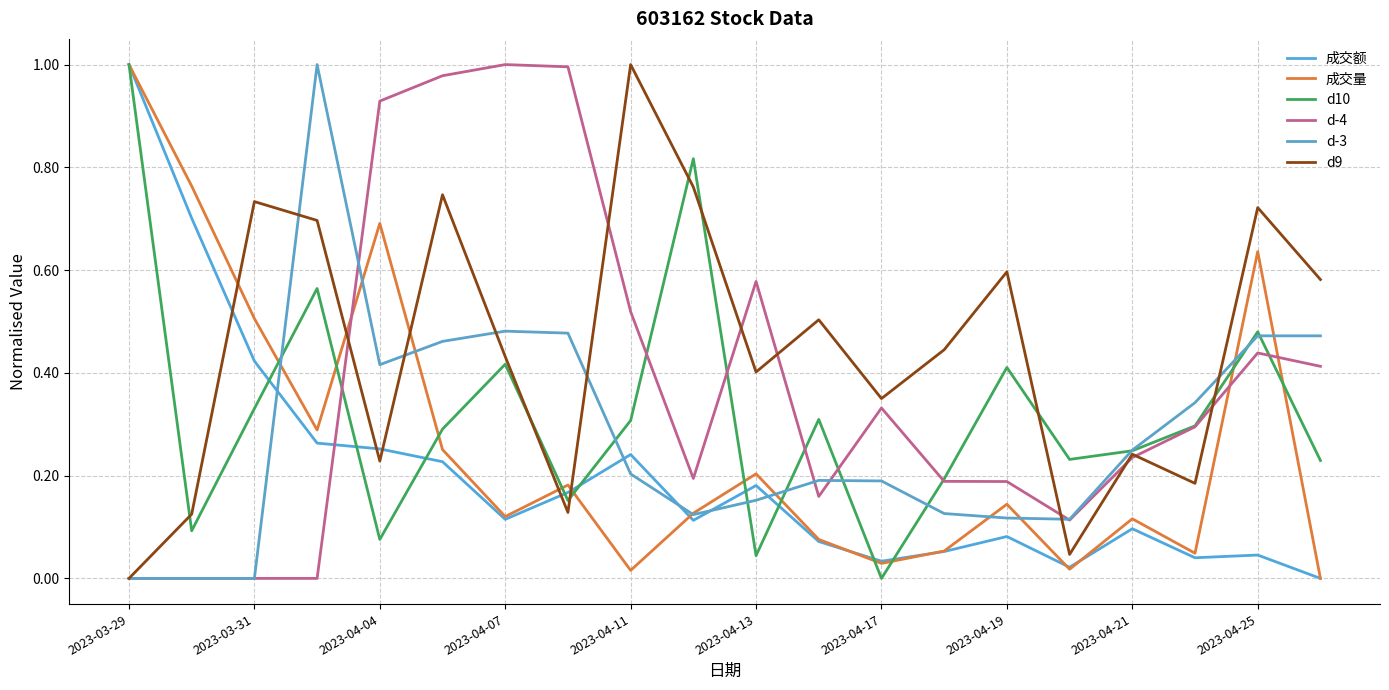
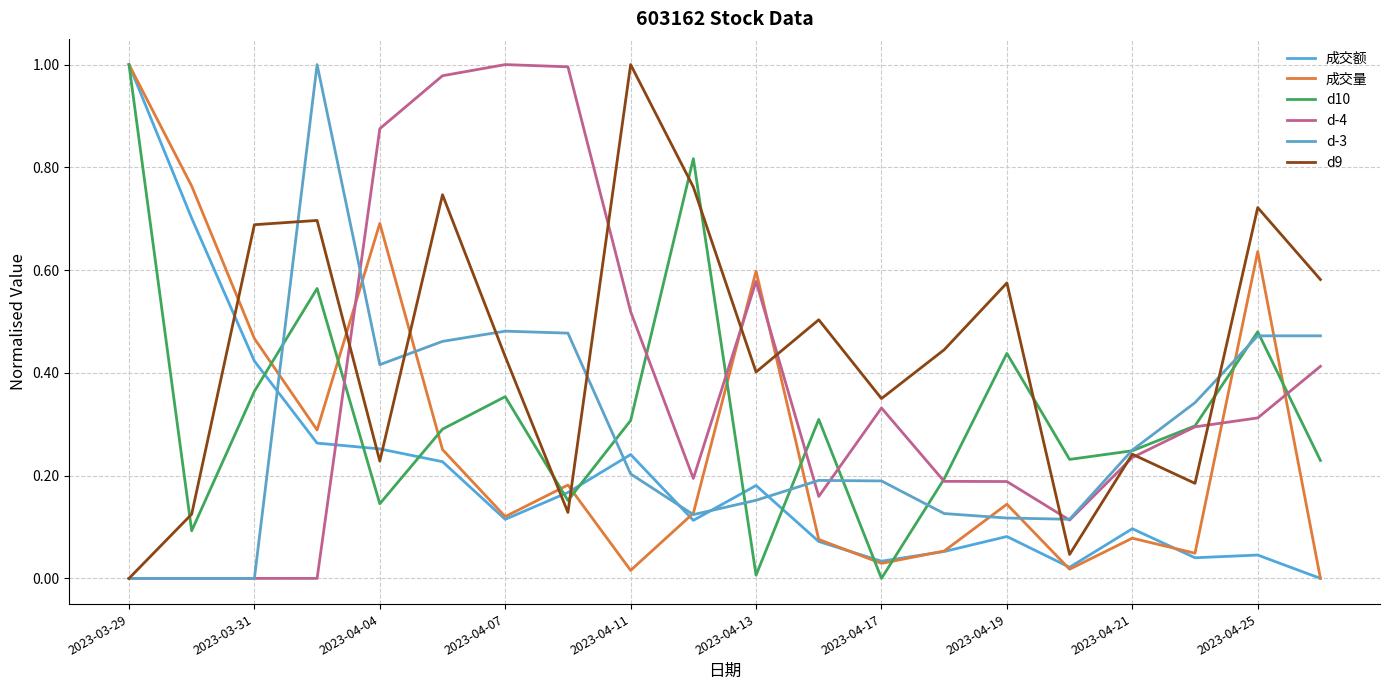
  {
    "成交量": {
-     "2023-03-31": 0.51,
+     "2023-03-31": 0.47,
      "2023-04-04": 0.69,
      "2023-04-07": 0.12,
      "2023-04-11": 0.02,
-     "2023-04-13": 0.20,
+     "2023-04-13": 0.60,
      "2023-04-19": 0.14,
-     "2023-04-21": 0.12,
+     "2023-04-21": 0.08,
      "2023-04-25": 0.64
    },
    "d10": {
-     "2023-03-31": 0.33,
-     "2023-04-04": 0.08,
-     "2023-04-07": 0.42,
+     "2023-03-31": 0.36,
+     "2023-04-04": 0.15,
+     "2023-04-07": 0.35,
      "2023-04-11": 0.31,
-     "2023-04-13": 0.04,
+     "2023-04-13": 0.01,
      "2023-04-17": 0.00,
-     "2023-04-19": 0.41,
+     "2023-04-19": 0.44,
      "2023-04-25": 0.48
    },
    "d-4": {
-     "2023-04-04": 0.93,
+     "2023-04-04": 0.88,
      "2023-04-07": 1.00,
      "2023-04-11": 0.52,
      "2023-04-13": 0.58,
      "2023-04-17": 0.33,
      "2023-04-19": 0.19,
      "2023-04-21": 0.24,
-     "2023-04-25": 0.44
+     "2023-04-25": 0.31
    },
    "d9": {
-     "2023-03-31": 0.73,
+     "2023-03-31": 0.69,
      "2023-04-04": 0.23,
      "2023-04-07": 0.43,
      "2023-04-11": 1.00,
      "2023-04-13": 0.40,
      "2023-04-17": 0.35,
-     "2023-04-19": 0.60,
+     "2023-04-19": 0.58,
      "2023-04-21": 0.24,
      "2023-04-25": 0.72
    }
  }
